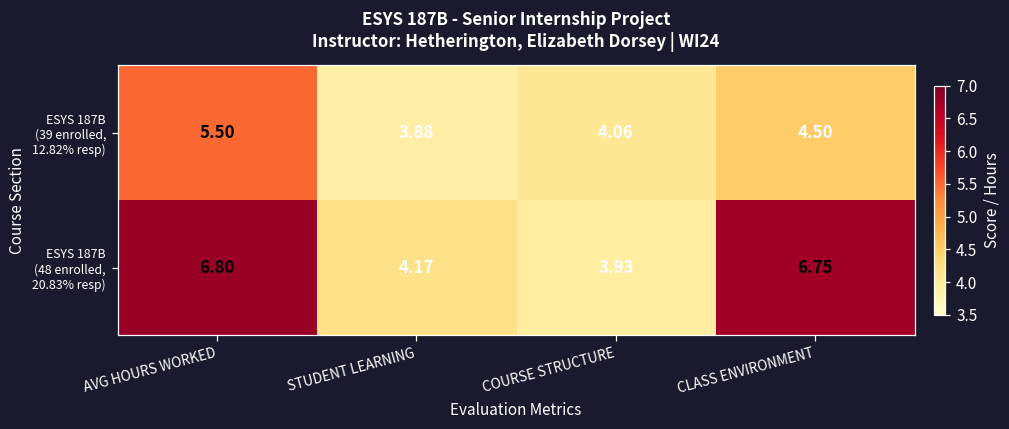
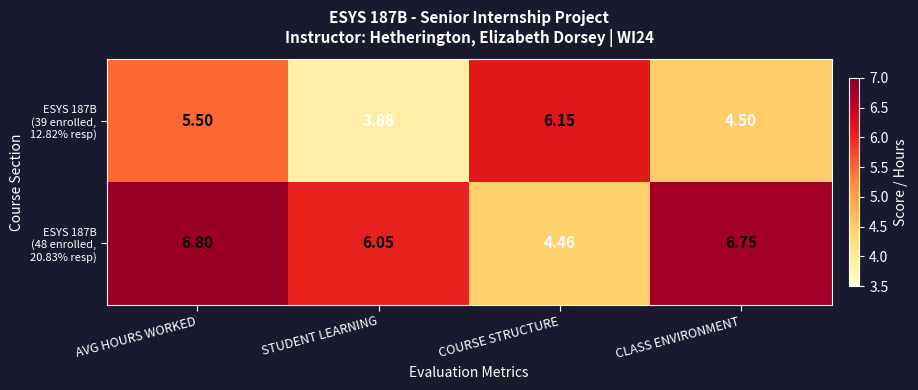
  {
    "ESYS 187B (39 enrolled, 12.82% resp)": {
      "AVG HOURS WORKED": 5.50,
      "STUDENT LEARNING": 3.88,
-     "COURSE STRUCTURE": 4.06,
+     "COURSE STRUCTURE": 6.15,
      "CLASS ENVIRONMENT": 4.50
    },
    "ESYS 187B (48 enrolled, 20.83% resp)": {
      "AVG HOURS WORKED": 6.80,
-     "STUDENT LEARNING": 4.17,
-     "COURSE STRUCTURE": 3.93,
+     "STUDENT LEARNING": 6.05,
+     "COURSE STRUCTURE": 4.46,
      "CLASS ENVIRONMENT": 6.75
    }
  }
